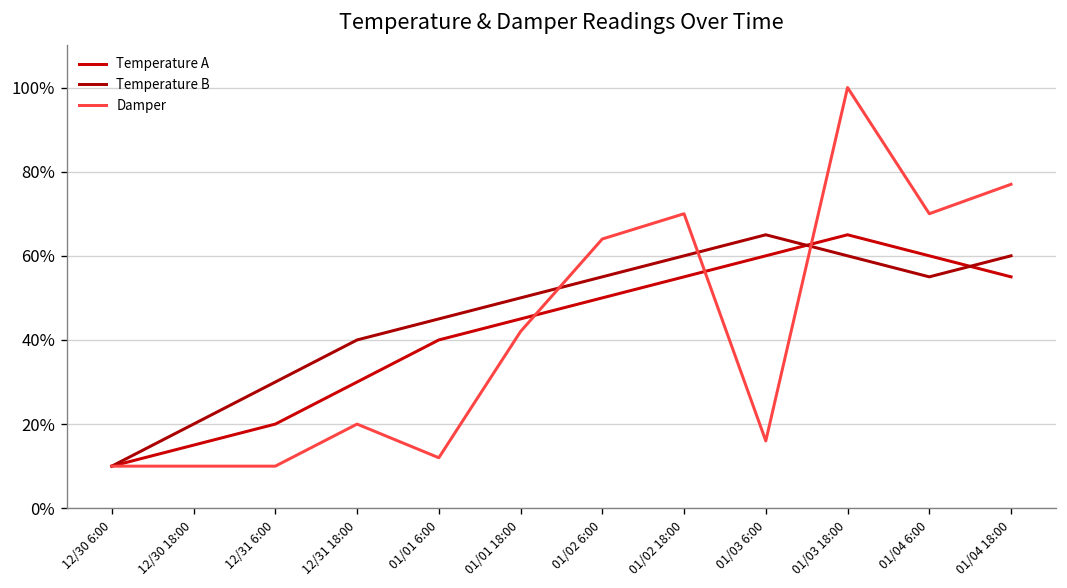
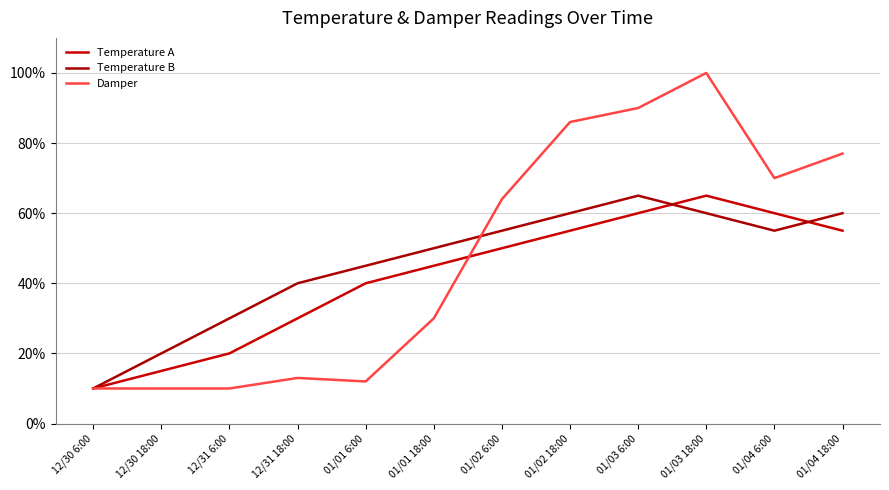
  {
    "Damper": {
      "12/30 18:00": "10%",
      "12/31 6:00": "10%",
-     "12/31 18:00": "20%",
+     "12/31 18:00": "13%",
      "01/01 6:00": "12%",
-     "01/01 18:00": "42%",
+     "01/01 18:00": "30%",
      "01/02 6:00": "64%",
-     "01/02 18:00": "70%",
-     "01/03 6:00": "16%",
+     "01/02 18:00": "86%",
+     "01/03 6:00": "90%",
      "01/03 18:00": "100%",
      "01/04 6:00": "70%",
      "01/04 18:00": "77%"
    }
  }
